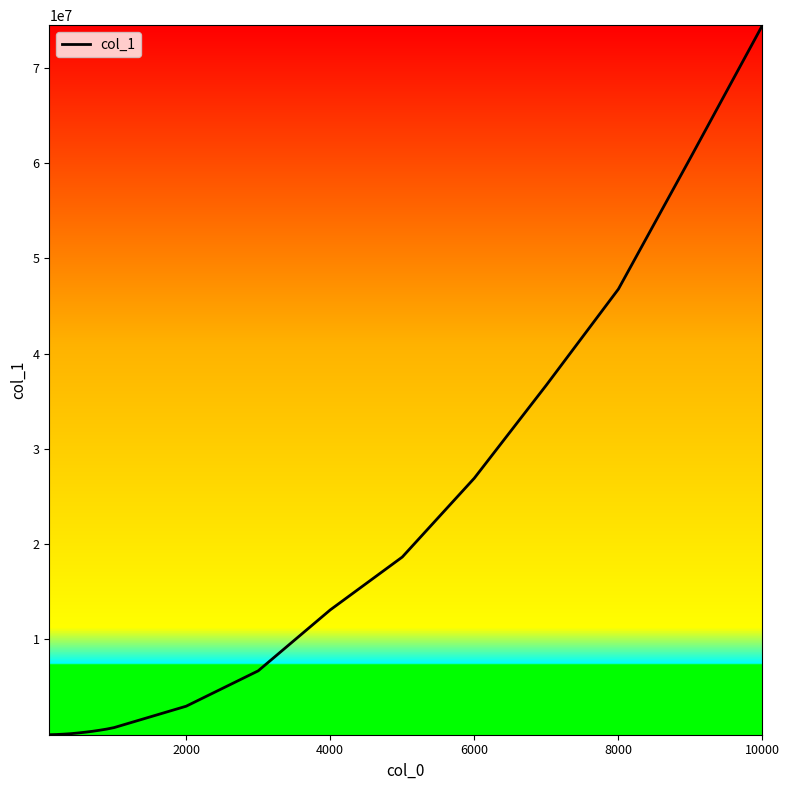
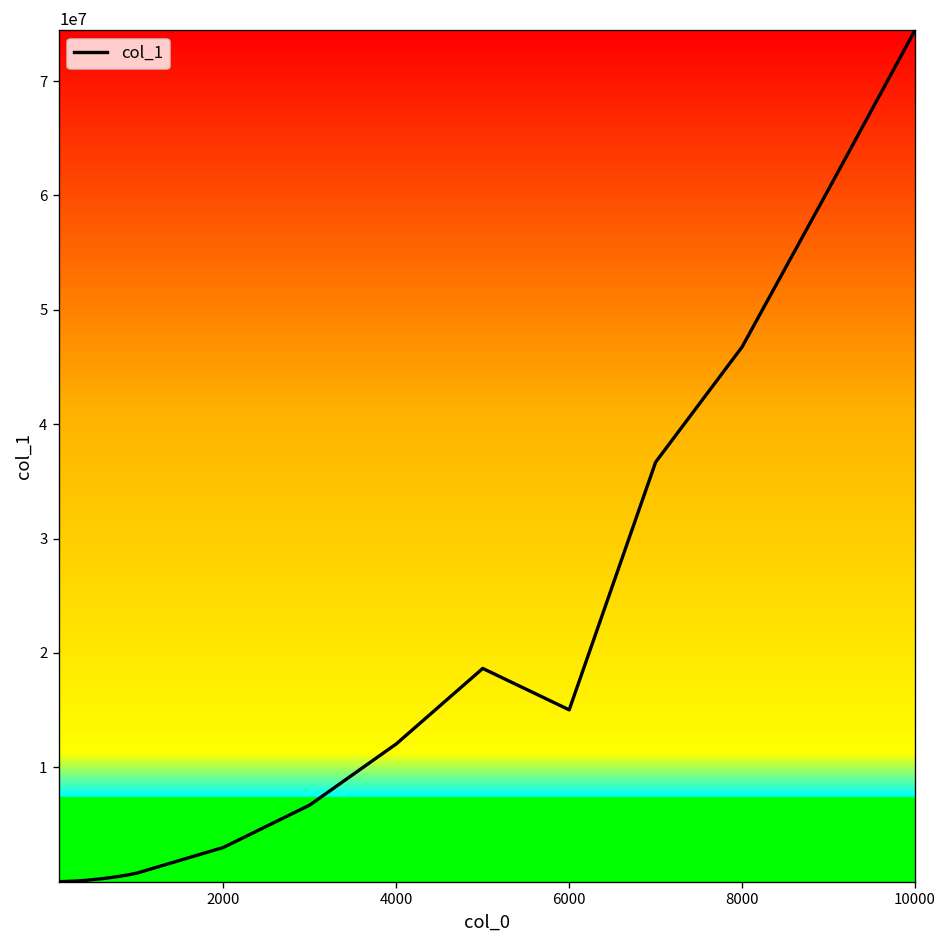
  {
    "2000": 3000000,
-   "4000": 13000000,
-   "6000": 27000000,
+   "4000": 12000000,
+   "6000": 15000000,
    "8000": 47000000,
    "10000": 74000000
  }
